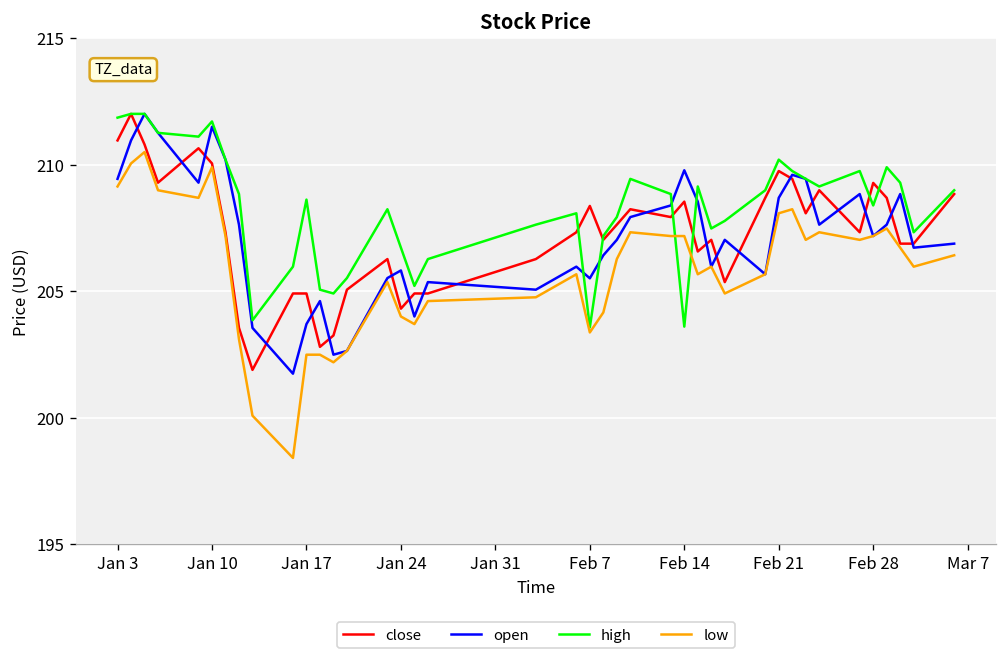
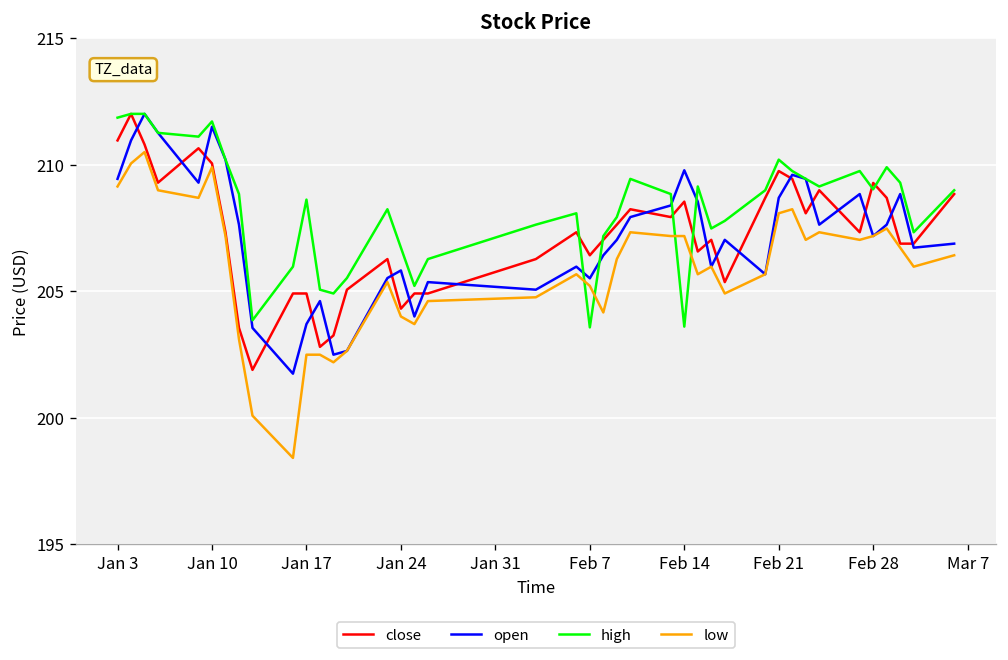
  {
    "close": {
      "Jan 3": 211.0,
      "Jan 10": 210.1,
      "Jan 17": 204.9,
      "Jan 24": 204.3,
-     "Feb 7": 208.4,
+     "Feb 7": 206.4,
      "Feb 14": 208.5,
      "Feb 21": 209.8,
      "Feb 28": 209.3
    },
    "open": {
      "Jan 3": 209.4,
      "Jan 10": 211.5,
      "Jan 17": 203.7,
      "Jan 24": 205.8,
      "Feb 7": 205.5,
      "Feb 14": 209.8,
      "Feb 21": 208.7
    },
    "high": {
      "Jan 3": 211.9,
      "Jan 10": 211.7,
      "Jan 17": 208.6,
      "Jan 24": 206.7,
      "Feb 7": 203.6,
      "Feb 14": 203.6,
      "Feb 21": 210.2,
-     "Feb 28": 208.4
+     "Feb 28": 209.0
    },
    "low": {
      "Jan 3": 209.1,
      "Jan 10": 209.9,
      "Jan 17": 202.5,
      "Jan 24": 204.0,
-     "Feb 7": 203.4,
+     "Feb 7": 205.2,
      "Feb 14": 207.2,
      "Feb 21": 208.1
    }
  }
